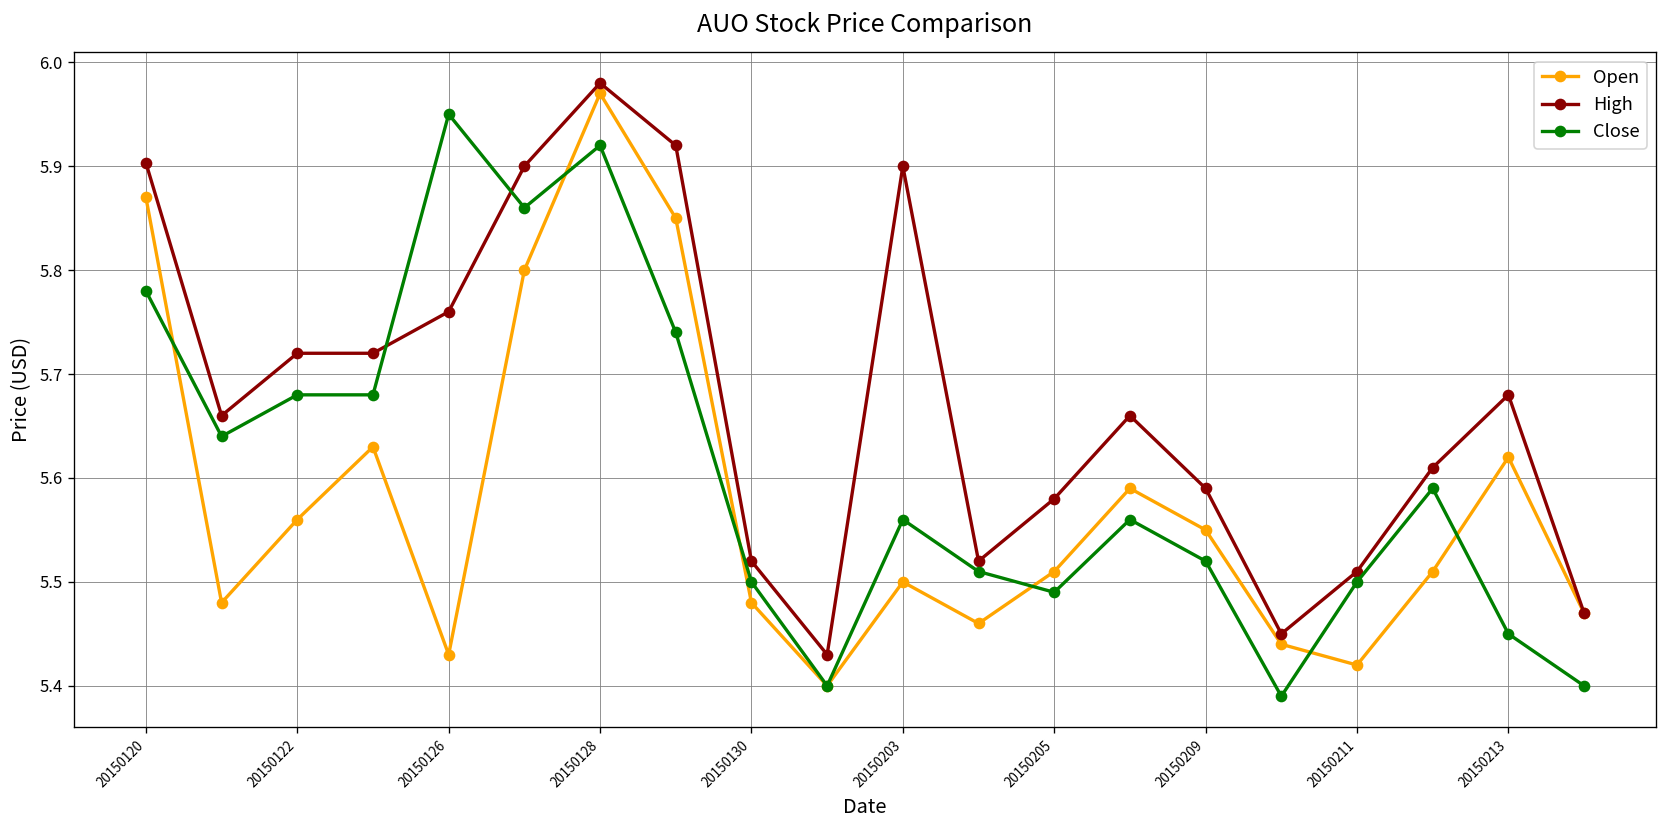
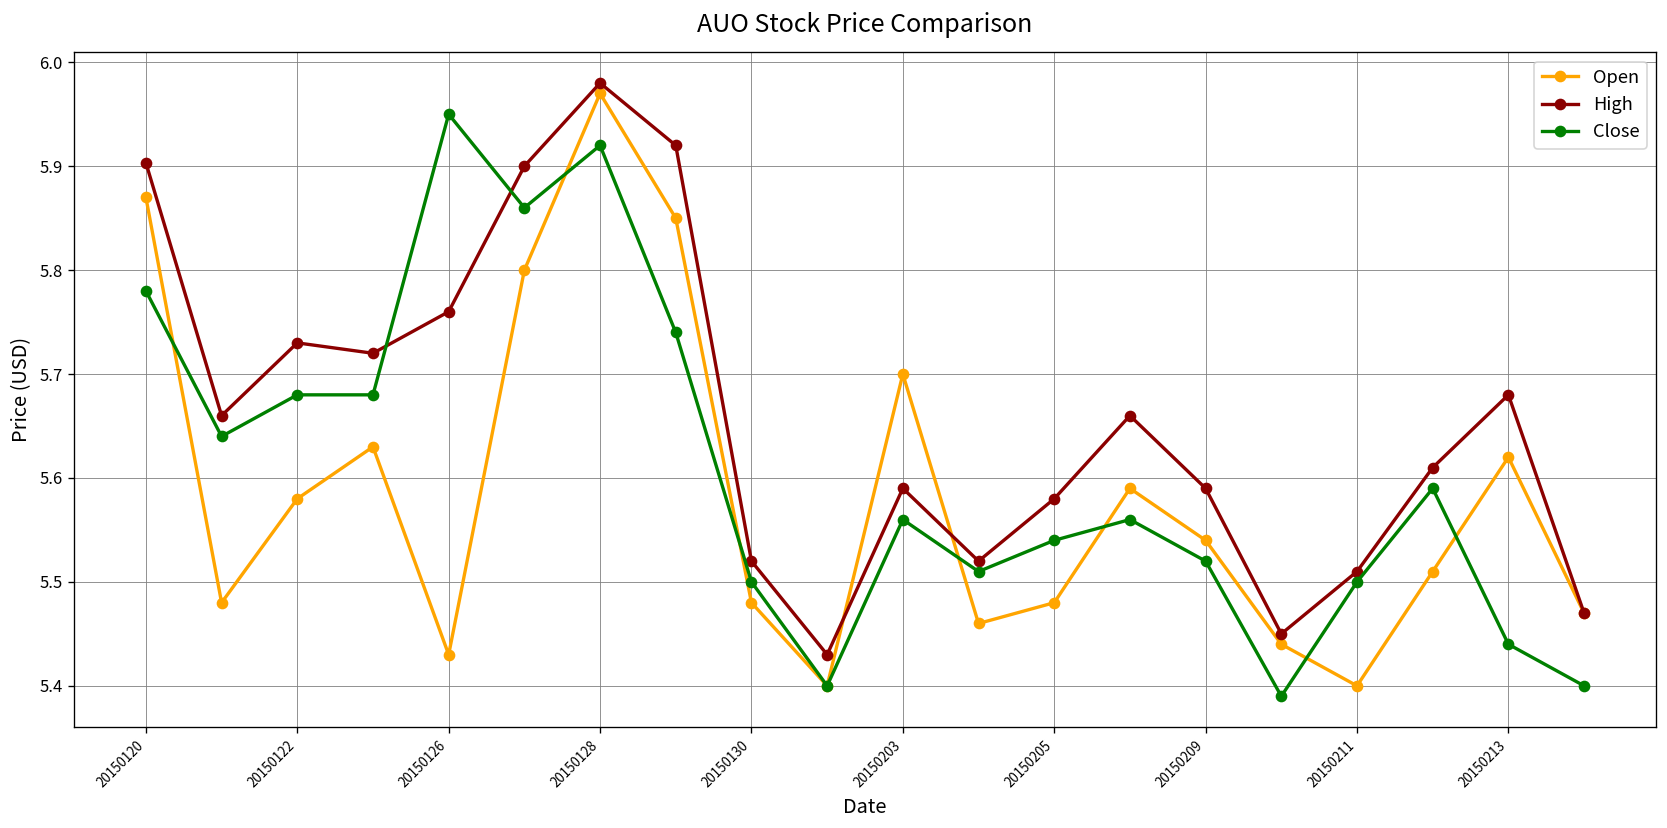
  {
    "Open": {
      "20150120": 5.87,
-     "20150122": 5.56,
+     "20150122": 5.58,
      "20150126": 5.43,
      "20150128": 5.97,
      "20150130": 5.48,
-     "20150203": 5.5,
-     "20150205": 5.51,
-     "20150209": 5.55,
-     "20150211": 5.42,
+     "20150203": 5.7,
+     "20150205": 5.48,
+     "20150209": 5.54,
+     "20150211": 5.40,
      "20150213": 5.62
    },
    "High": {
      "20150120": 5.90,
-     "20150122": 5.72,
+     "20150122": 5.73,
      "20150126": 5.76,
      "20150128": 5.98,
      "20150130": 5.52,
-     "20150203": 5.90,
+     "20150203": 5.59,
      "20150205": 5.58,
      "20150209": 5.59,
      "20150211": 5.51,
      "20150213": 5.68
    },
    "Close": {
      "20150120": 5.78,
      "20150122": 5.68,
      "20150126": 5.95,
      "20150128": 5.92,
      "20150130": 5.50,
      "20150203": 5.56,
-     "20150205": 5.49,
+     "20150205": 5.54,
      "20150209": 5.52,
      "20150211": 5.50,
-     "20150213": 5.45
+     "20150213": 5.44
    }
  }
